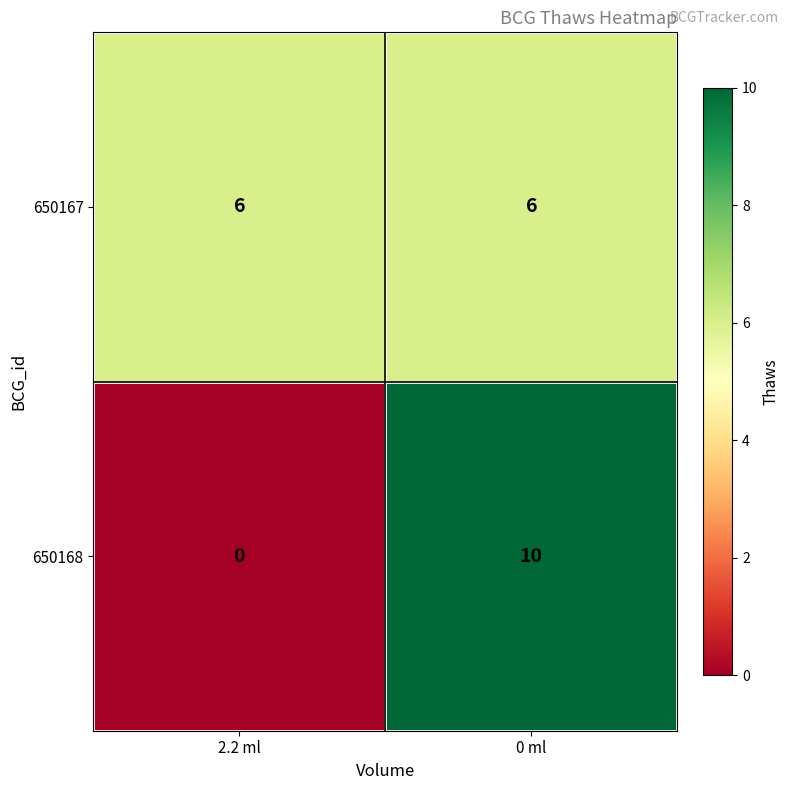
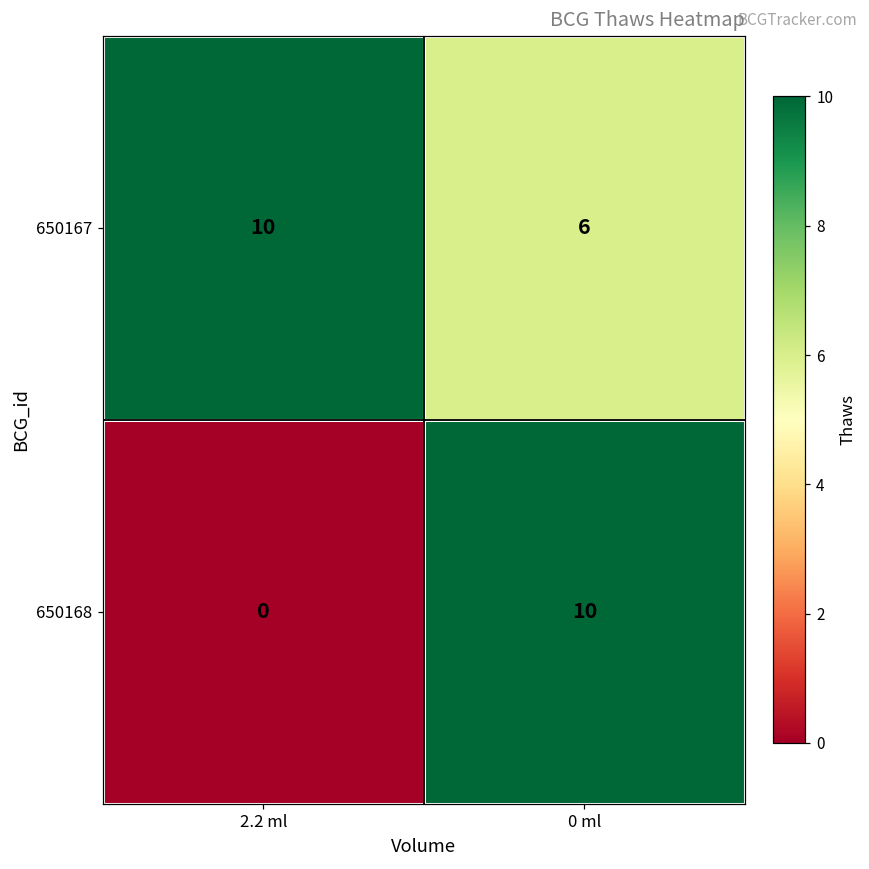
  {
    "650167": {
-     "2.2 ml": 6,
+     "2.2 ml": 10,
      "0 ml": 6
    },
    "650168": {
      "2.2 ml": 0,
      "0 ml": 10
    }
  }
